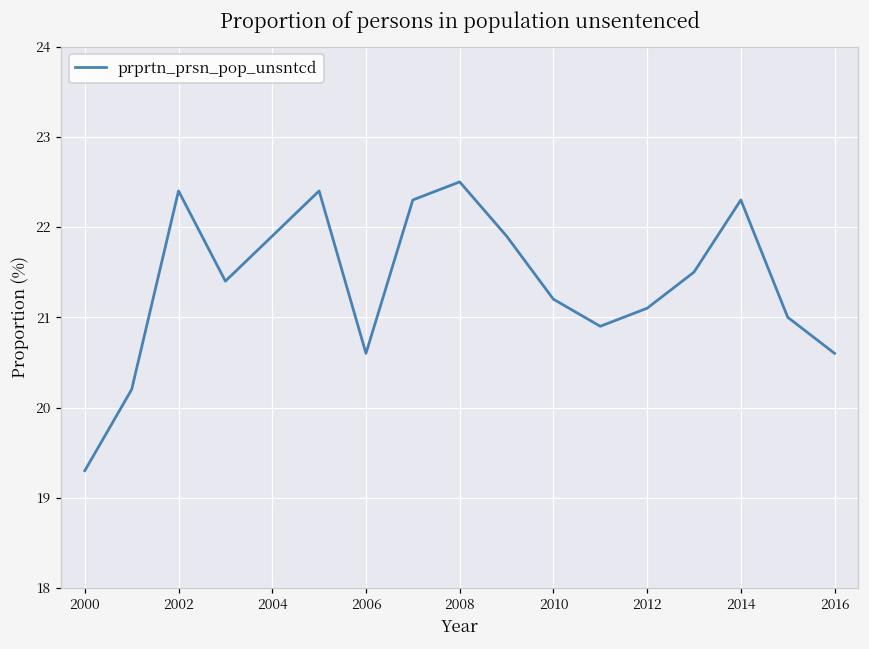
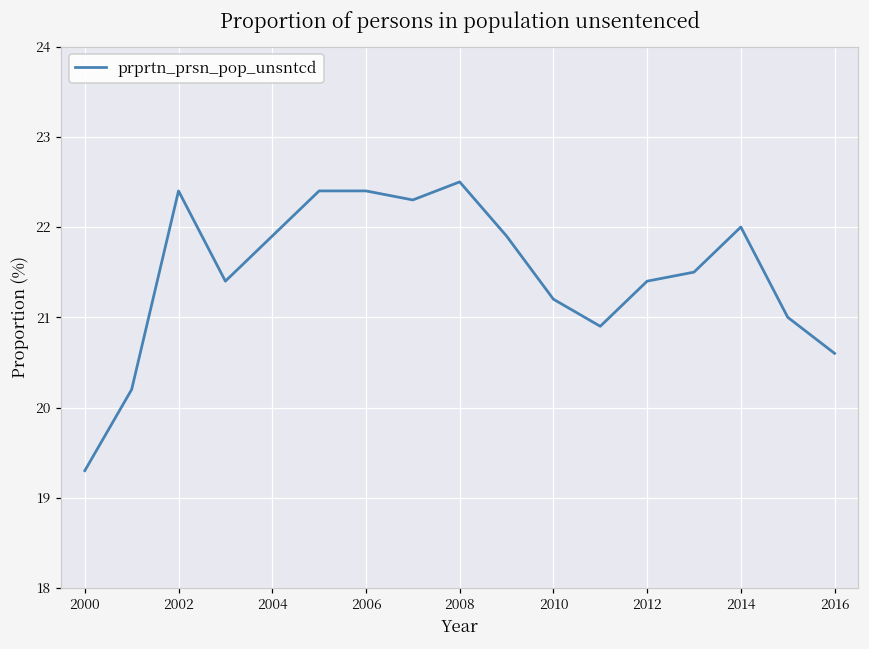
  {
    "2000": 19.3,
    "2002": 22.4,
    "2004": 21.9,
-   "2006": 20.6,
+   "2006": 22.4,
    "2008": 22.5,
    "2010": 21.2,
-   "2012": 21.1,
-   "2014": 22.3,
+   "2012": 21.4,
+   "2014": 22.0,
    "2016": 20.6
  }
